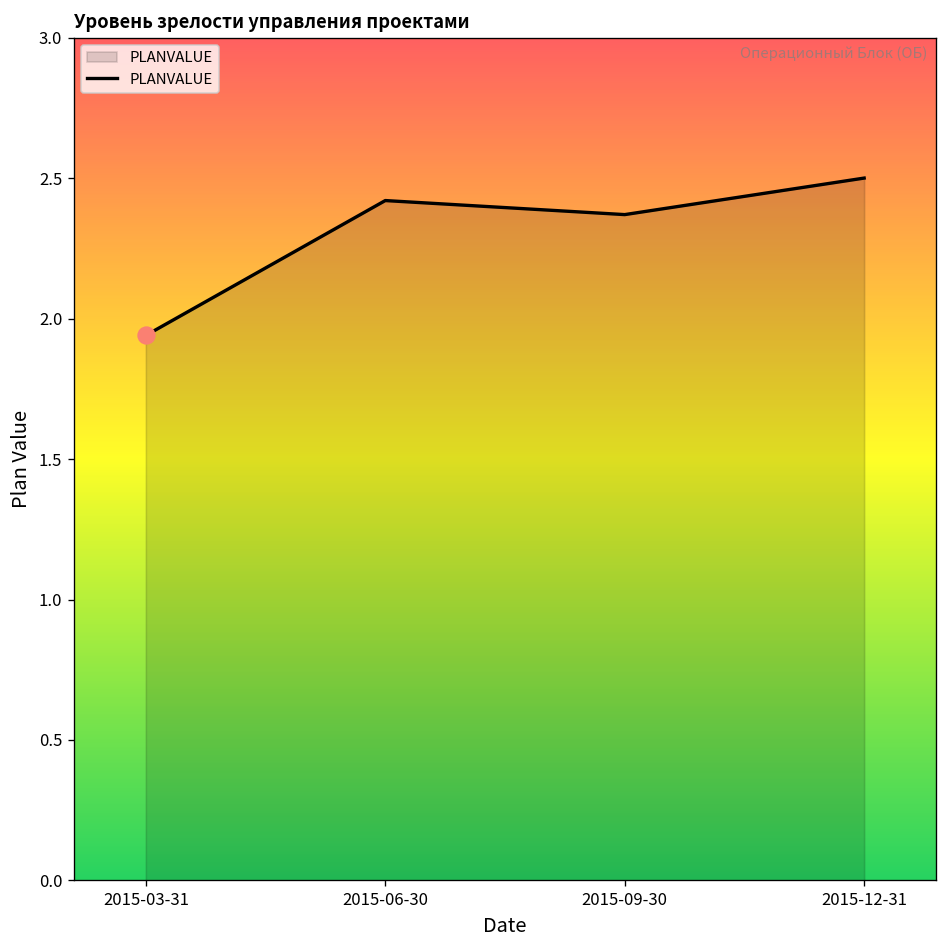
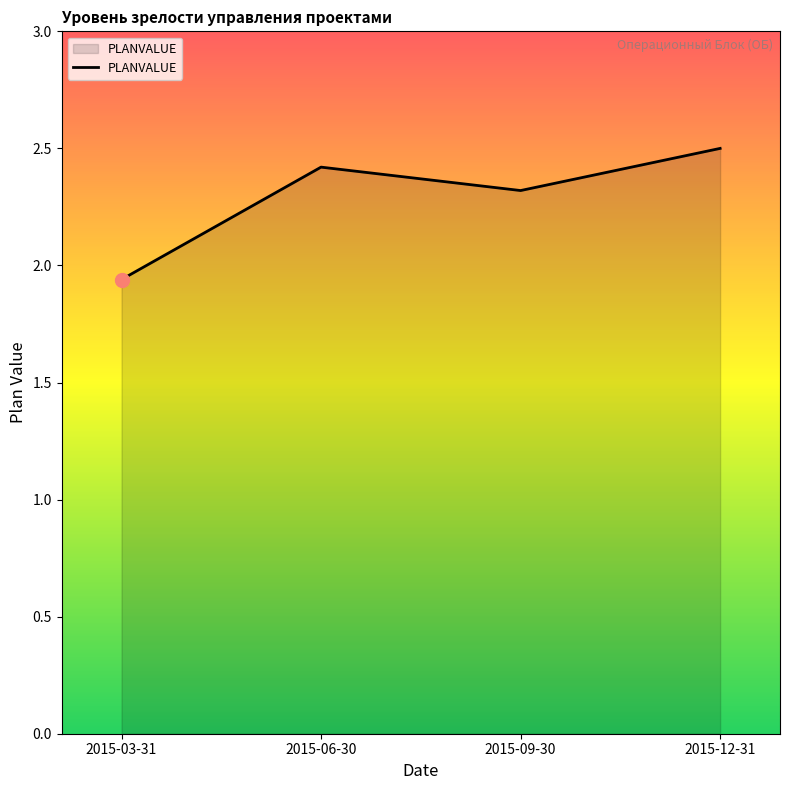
  {
    "PLANVALUE": {
      "2015-06-30": 2.42,
-     "2015-09-30": 2.37,
+     "2015-09-30": 2.32,
      "2015-12-31": 2.50
    }
  }
